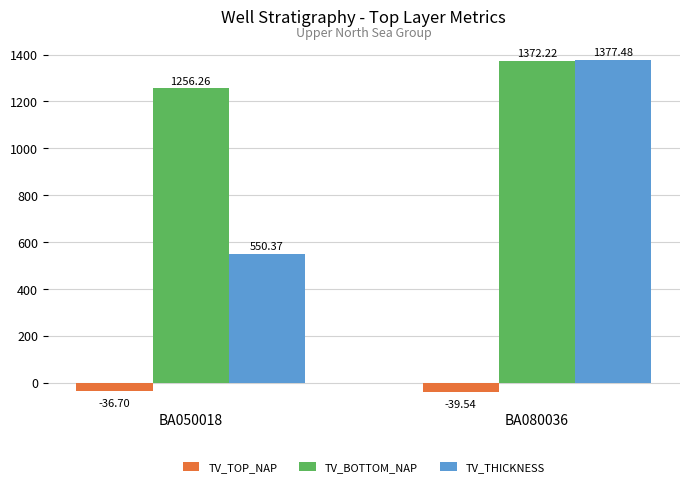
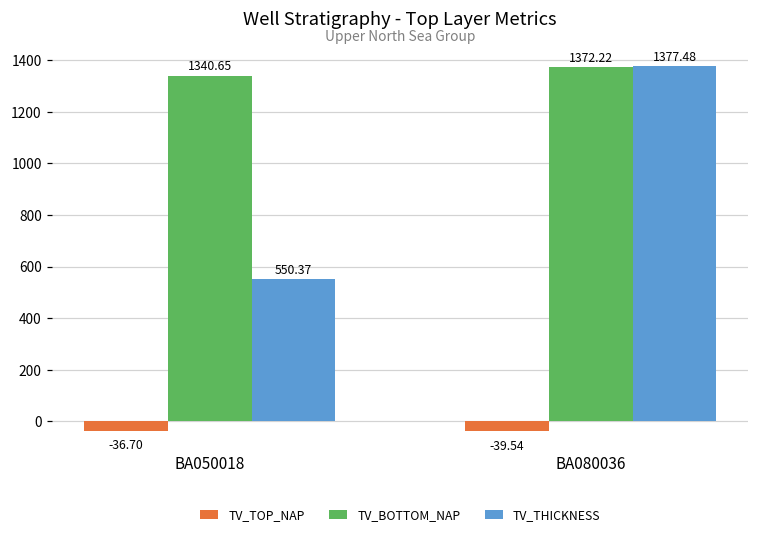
  {
    "TV_TOP_NAP": {
      "BA050018": -36.70,
      "BA080036": -39.54
    },
    "TV_BOTTOM_NAP": {
-     "BA050018": 1256.26,
+     "BA050018": 1340.65,
      "BA080036": 1372.22
    },
    "TV_THICKNESS": {
      "BA050018": 550.37,
      "BA080036": 1377.48
    }
  }
